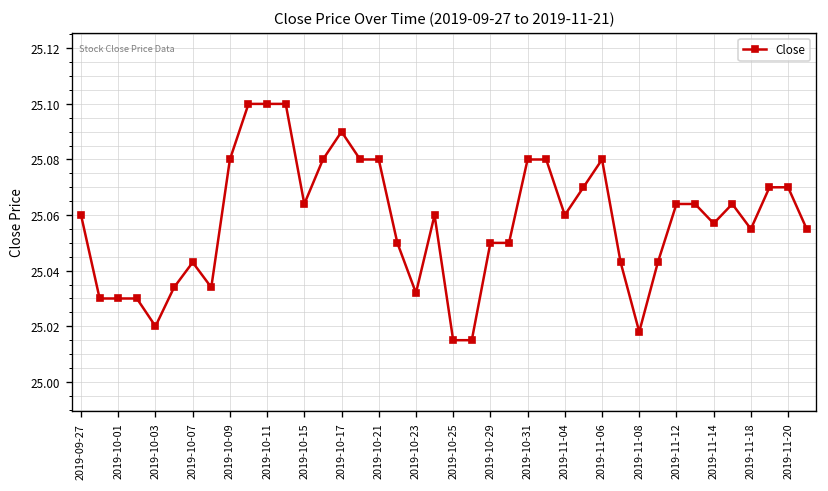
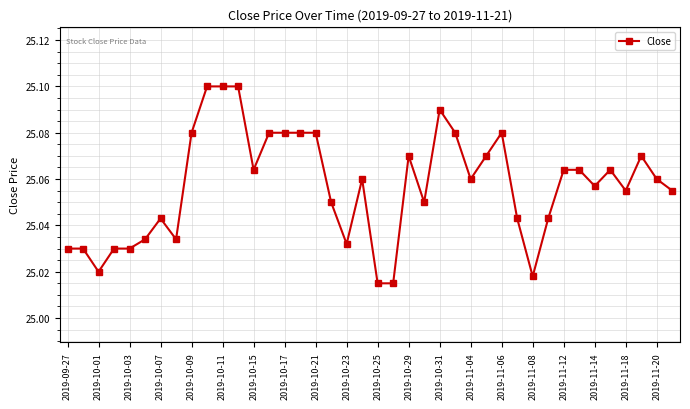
  {
-   "2019-09-27": 25.06,
-   "2019-10-01": 25.03,
-   "2019-10-03": 25.02,
+   "2019-09-27": 25.03,
+   "2019-10-01": 25.02,
+   "2019-10-03": 25.03,
    "2019-10-07": 25.043,
    "2019-10-09": 25.08,
    "2019-10-11": 25.10,
    "2019-10-15": 25.064,
-   "2019-10-17": 25.09,
+   "2019-10-17": 25.08,
    "2019-10-21": 25.08,
    "2019-10-23": 25.032,
    "2019-10-25": 25.015,
-   "2019-10-29": 25.05,
-   "2019-10-31": 25.08,
+   "2019-10-29": 25.07,
+   "2019-10-31": 25.09,
    "2019-11-04": 25.06,
    "2019-11-06": 25.08,
    "2019-11-08": 25.018,
    "2019-11-12": 25.064,
    "2019-11-14": 25.057,
    "2019-11-18": 25.055,
-   "2019-11-20": 25.07
+   "2019-11-20": 25.06
  }
